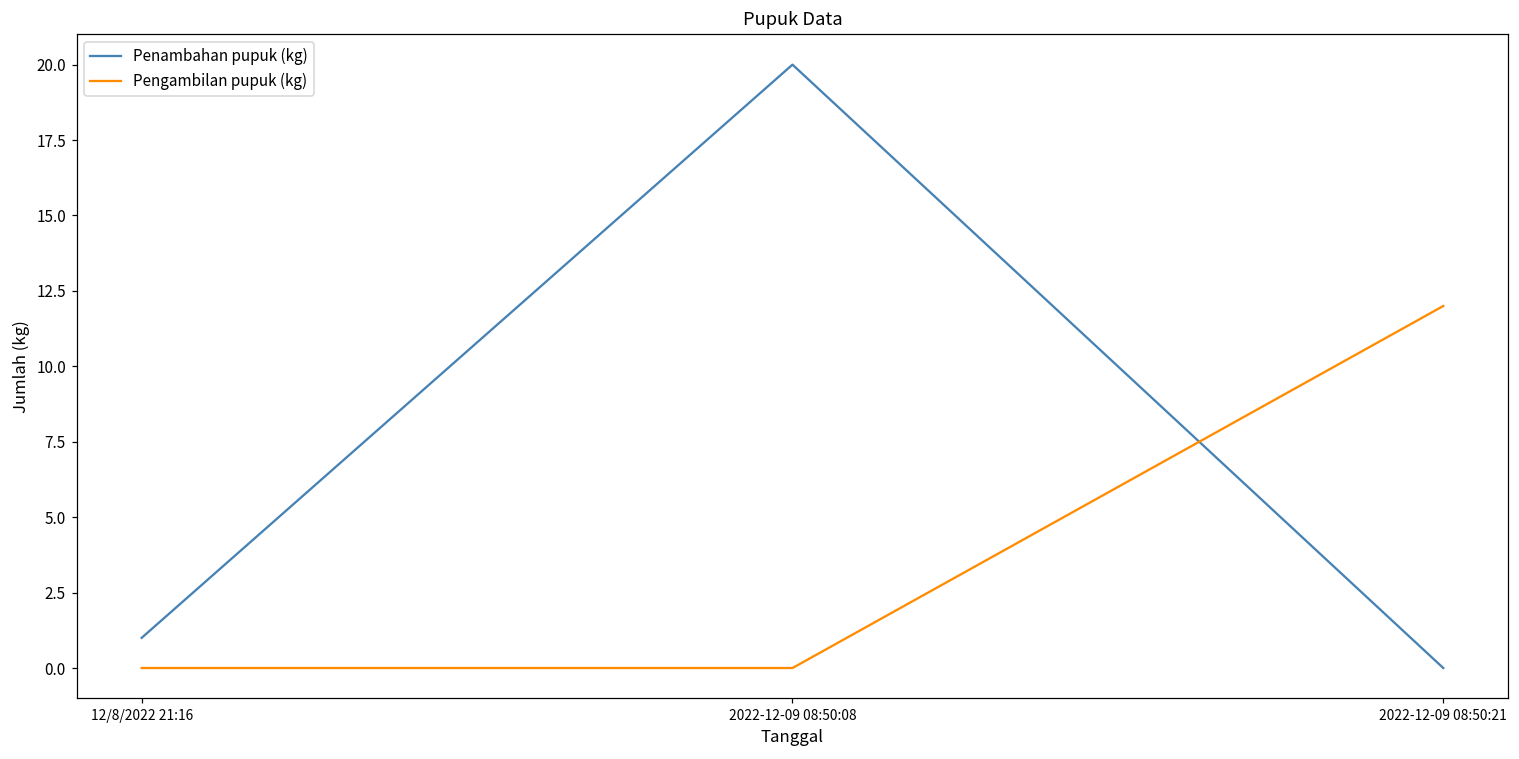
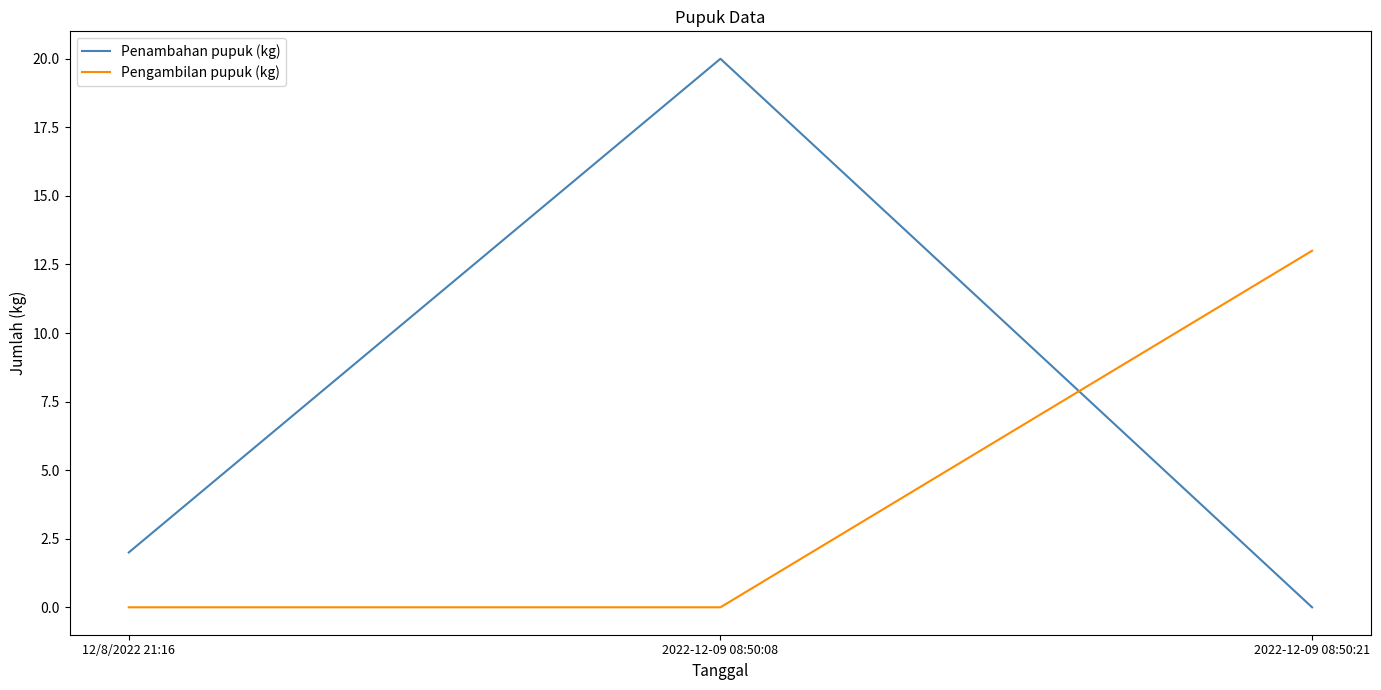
  {
    "Penambahan pupuk (kg)": {
-     "12/8/2022 21:16": 1,
+     "12/8/2022 21:16": 2,
      "2022-12-09 08:50:08": 20,
      "2022-12-09 08:50:21": 0
    },
    "Pengambilan pupuk (kg)": {
      "12/8/2022 21:16": 0,
      "2022-12-09 08:50:08": 0,
-     "2022-12-09 08:50:21": 12
+     "2022-12-09 08:50:21": 13
    }
  }
